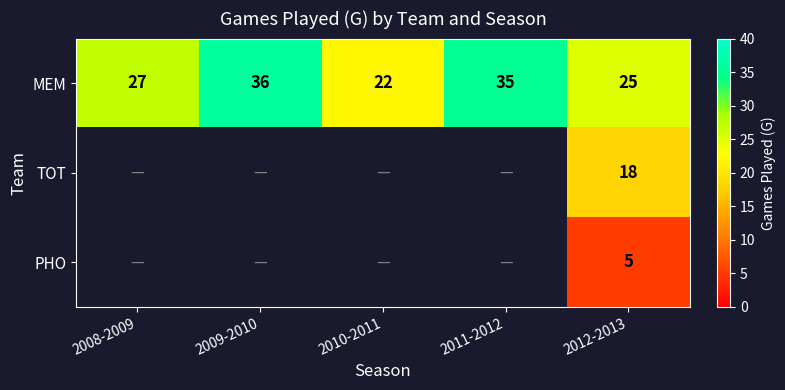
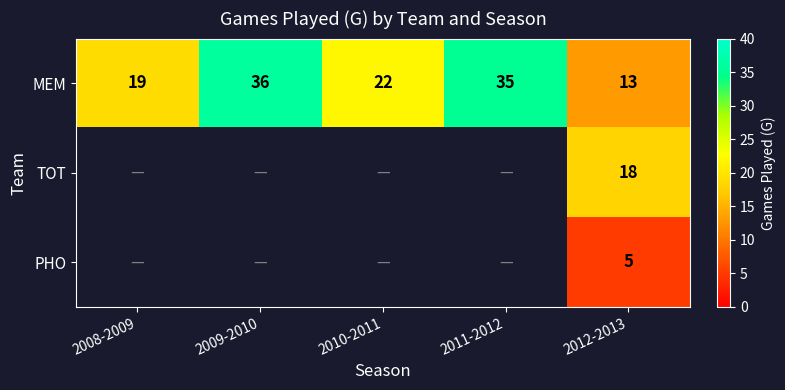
  {
    "MEM": {
-     "2008-2009": 27,
+     "2008-2009": 19,
      "2009-2010": 36,
      "2010-2011": 22,
      "2011-2012": 35,
-     "2012-2013": 25
+     "2012-2013": 13
    },
    "TOT": {
      "2012-2013": 18
    },
    "PHO": {
      "2012-2013": 5
    }
  }
